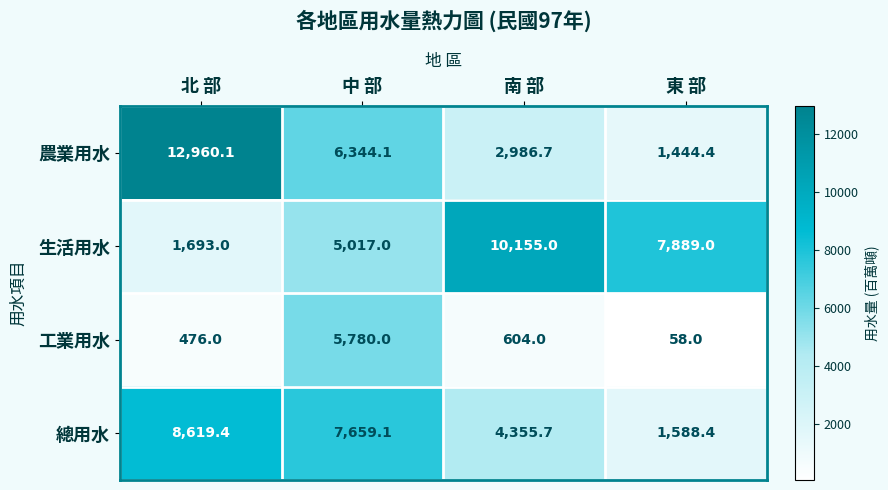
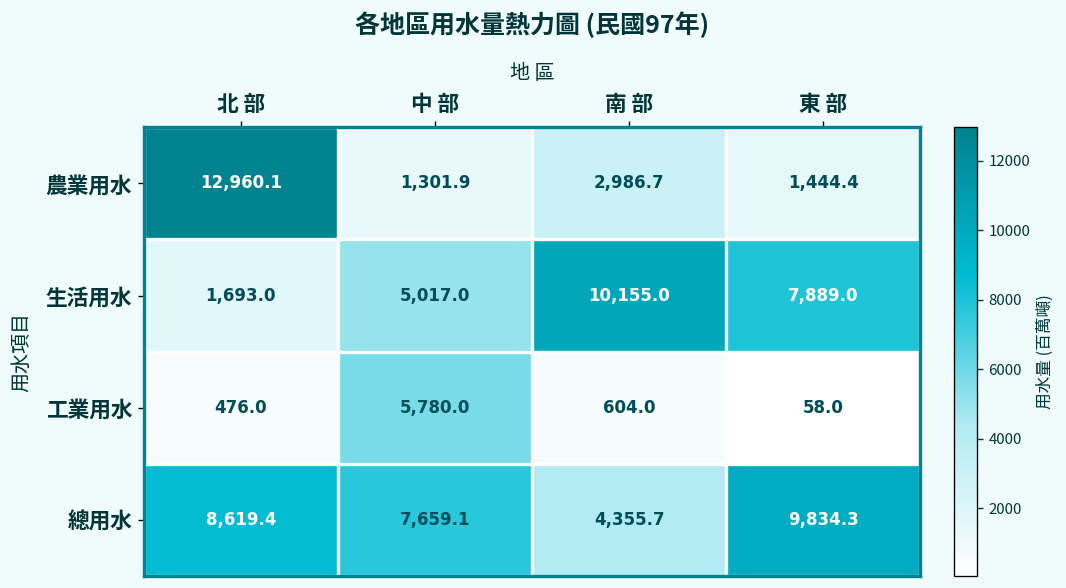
  {
    "農業用水": {
      "北 部": "12,960.1",
-     "中 部": "6,344.1",
+     "中 部": "1,301.9",
      "南 部": "2,986.7",
      "東 部": "1,444.4"
    },
    "生活用水": {
      "北 部": "1,693.0",
      "中 部": "5,017.0",
      "南 部": "10,155.0",
      "東 部": "7,889.0"
    },
    "工業用水": {
      "北 部": "476.0",
      "中 部": "5,780.0",
      "南 部": "604.0",
      "東 部": "58.0"
    },
    "總用水": {
      "北 部": "8,619.4",
      "中 部": "7,659.1",
      "南 部": "4,355.7",
-     "東 部": "1,588.4"
+     "東 部": "9,834.3"
    }
  }
